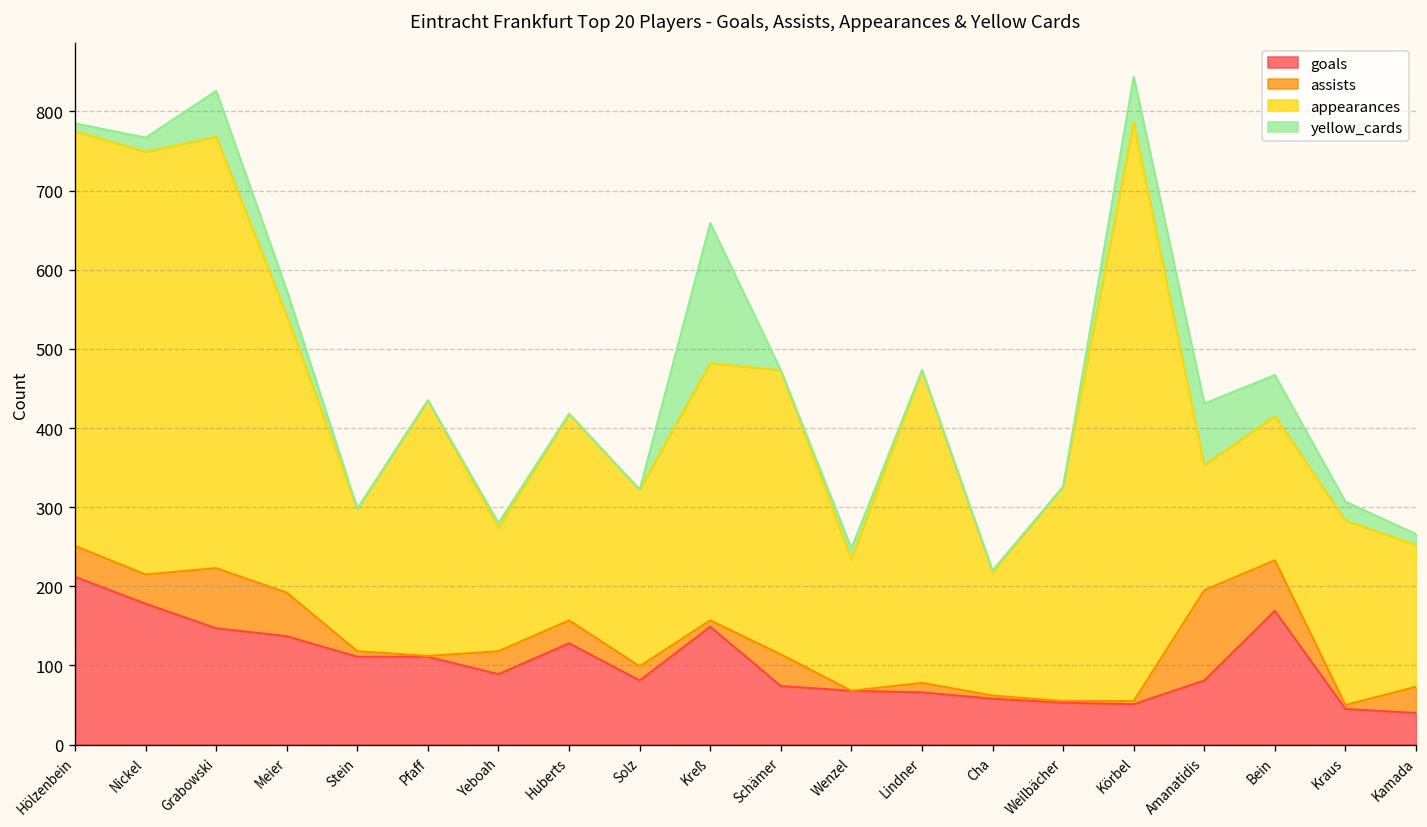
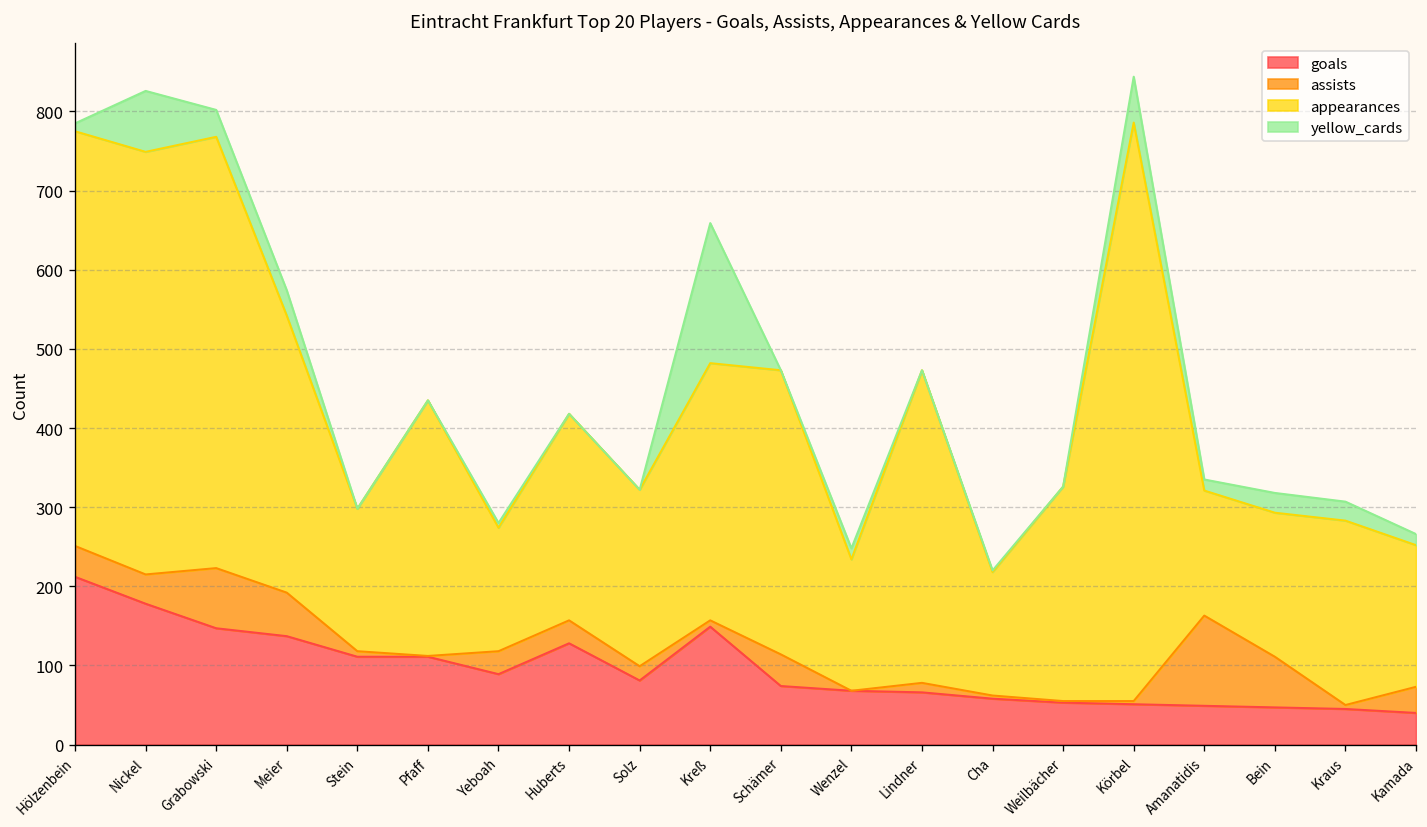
  {
    "goals": {
      "Hölzenbein": 210,
      "Nickel": 180,
      "Grabowski": 150,
      "Meier": 140,
      "Stein": 110,
      "Yeboah": 90,
      "Huberts": 130,
      "Solz": 80,
      "Kreß": 150,
      "Schämer": 70,
      "Lindner": 70,
      "Cha": 60,
      "Körbel": 50,
-     "Amanatidis": 80,
-     "Bein": 170,
+     "Amanatidis": 50,
+     "Bein": 50,
      "Kraus": 50,
      "Kamada": 40
    },
    "assists": {
      "Hölzenbein": 40,
      "Nickel": 40,
      "Grabowski": 80,
      "Meier": 60,
      "Stein": 10,
      "Yeboah": 30,
      "Huberts": 30,
      "Solz": 20,
      "Kreß": 10,
      "Schämer": 40,
      "Lindner": 10,
      "Cha": 0,
      "Körbel": 0,
      "Amanatidis": 110,
      "Bein": 60,
      "Kraus": 10,
      "Kamada": 30
    },
    "appearances": {
      "Hölzenbein": 520,
      "Nickel": 530,
      "Grabowski": 550,
      "Meier": 350,
      "Yeboah": 160,
      "Kreß": 330,
      "Wenzel": 170,
      "Körbel": 730,
      "Amanatidis": 160,
      "Bein": 180,
      "Kraus": 230,
      "Kamada": 180
    },
    "yellow_cards": {
      "Hölzenbein": 10,
-     "Nickel": 20,
-     "Grabowski": 60,
+     "Nickel": 80,
+     "Grabowski": 30,
      "Meier": 30,
      "Yeboah": 10,
      "Kreß": 180,
      "Wenzel": 10,
      "Körbel": 60,
-     "Amanatidis": 80,
-     "Bein": 50,
+     "Amanatidis": 10,
+     "Bein": 30,
      "Kraus": 20,
      "Kamada": 10
    }
  }
